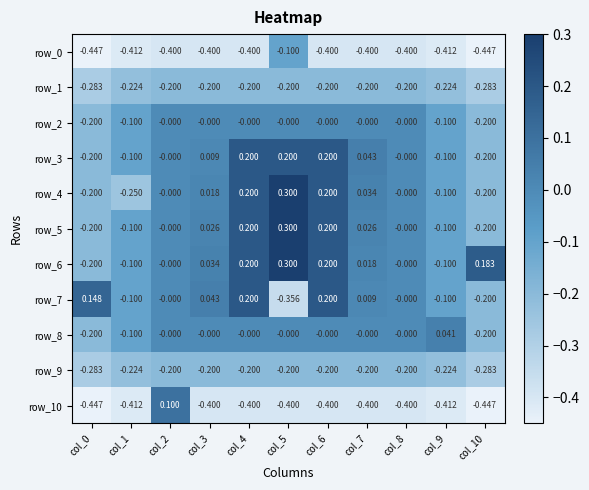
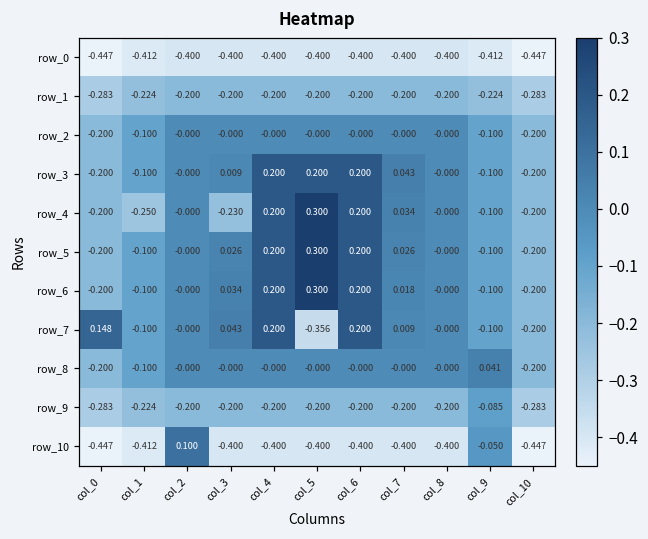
  {
    "row_0": {
      "col_0": -0.447,
      "col_1": -0.412,
      "col_2": -0.400,
      "col_3": -0.400,
      "col_4": -0.400,
-     "col_5": -0.100,
+     "col_5": -0.400,
      "col_6": -0.400,
      "col_7": -0.400,
      "col_8": -0.400,
      "col_9": -0.412,
      "col_10": -0.447
    },
    "row_1": {
      "col_0": -0.283,
      "col_1": -0.224,
      "col_2": -0.200,
      "col_3": -0.200,
      "col_4": -0.200,
      "col_5": -0.200,
      "col_6": -0.200,
      "col_7": -0.200,
      "col_8": -0.200,
      "col_9": -0.224,
      "col_10": -0.283
    },
    "row_2": {
      "col_0": -0.200,
      "col_1": -0.100,
      "col_2": -0.000,
      "col_3": -0.000,
      "col_4": -0.000,
      "col_5": -0.000,
      "col_6": -0.000,
      "col_7": -0.000,
      "col_8": -0.000,
      "col_9": -0.100,
      "col_10": -0.200
    },
    "row_3": {
      "col_0": -0.200,
      "col_1": -0.100,
      "col_2": -0.000,
      "col_3": 0.009,
      "col_4": 0.200,
      "col_5": 0.200,
      "col_6": 0.200,
      "col_7": 0.043,
      "col_8": -0.000,
      "col_9": -0.100,
      "col_10": -0.200
    },
    "row_4": {
      "col_0": -0.200,
      "col_1": -0.250,
      "col_2": -0.000,
-     "col_3": 0.018,
+     "col_3": -0.230,
      "col_4": 0.200,
      "col_5": 0.300,
      "col_6": 0.200,
      "col_7": 0.034,
      "col_8": -0.000,
      "col_9": -0.100,
      "col_10": -0.200
    },
    "row_5": {
      "col_0": -0.200,
      "col_1": -0.100,
      "col_2": -0.000,
      "col_3": 0.026,
      "col_4": 0.200,
      "col_5": 0.300,
      "col_6": 0.200,
      "col_7": 0.026,
      "col_8": -0.000,
      "col_9": -0.100,
      "col_10": -0.200
    },
    "row_6": {
      "col_0": -0.200,
      "col_1": -0.100,
      "col_2": -0.000,
      "col_3": 0.034,
      "col_4": 0.200,
      "col_5": 0.300,
      "col_6": 0.200,
      "col_7": 0.018,
      "col_8": -0.000,
      "col_9": -0.100,
-     "col_10": 0.183
+     "col_10": -0.200
    },
    "row_7": {
      "col_0": 0.148,
      "col_1": -0.100,
      "col_2": -0.000,
      "col_3": 0.043,
      "col_4": 0.200,
      "col_5": -0.356,
      "col_6": 0.200,
      "col_7": 0.009,
      "col_8": -0.000,
      "col_9": -0.100,
      "col_10": -0.200
    },
    "row_8": {
      "col_0": -0.200,
      "col_1": -0.100,
      "col_2": -0.000,
      "col_3": -0.000,
      "col_4": -0.000,
      "col_5": -0.000,
      "col_6": -0.000,
      "col_7": -0.000,
      "col_8": -0.000,
      "col_9": 0.041,
      "col_10": -0.200
    },
    "row_9": {
      "col_0": -0.283,
      "col_1": -0.224,
      "col_2": -0.200,
      "col_3": -0.200,
      "col_4": -0.200,
      "col_5": -0.200,
      "col_6": -0.200,
      "col_7": -0.200,
      "col_8": -0.200,
-     "col_9": -0.224,
+     "col_9": -0.085,
      "col_10": -0.283
    },
    "row_10": {
      "col_0": -0.447,
      "col_1": -0.412,
      "col_2": 0.100,
      "col_3": -0.400,
      "col_4": -0.400,
      "col_5": -0.400,
      "col_6": -0.400,
      "col_7": -0.400,
      "col_8": -0.400,
-     "col_9": -0.412,
+     "col_9": -0.050,
      "col_10": -0.447
    }
  }
